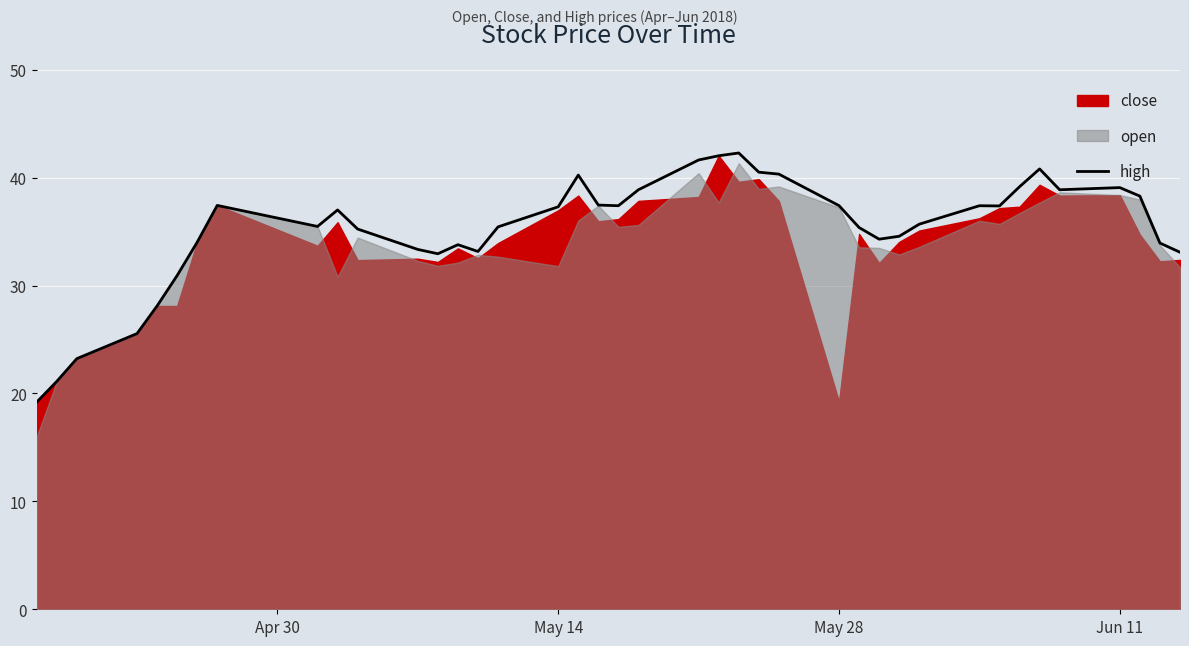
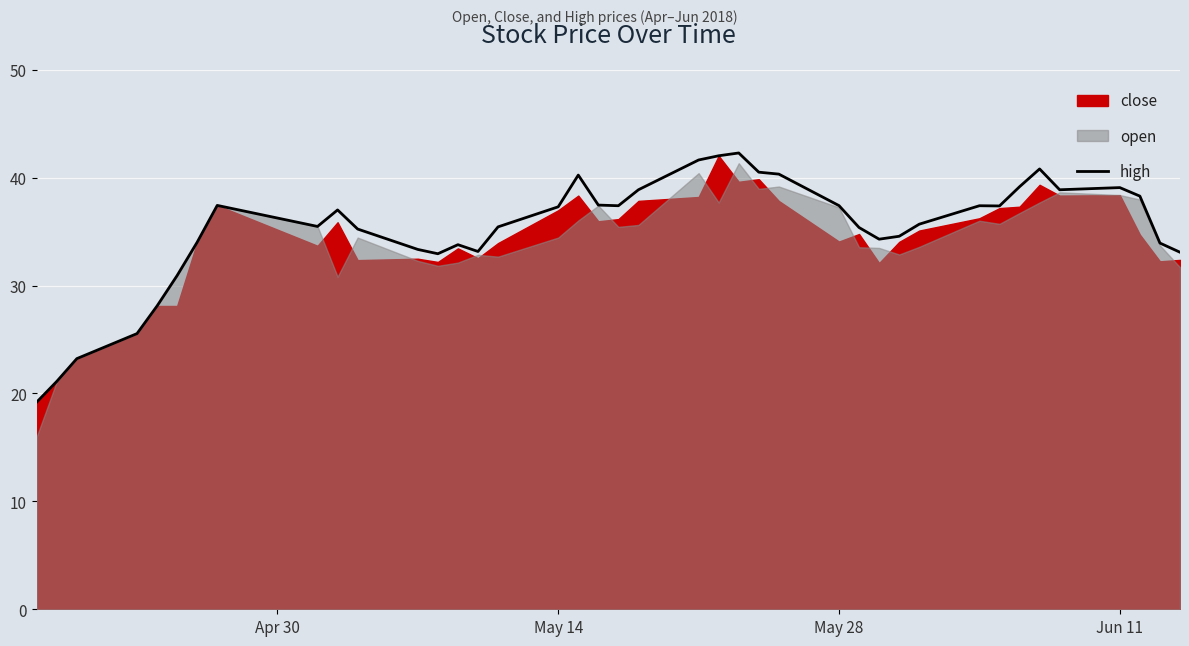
  {
    "high": {
      "May 14": 37.3,
      "Jun 11": 39.1
    },
    "close": {
      "May 14": 37.0,
-     "May 28": 19.2
+     "May 28": 34.1
    },
    "open": {
-     "May 14": 31.8
+     "May 14": 34.5
    }
  }
